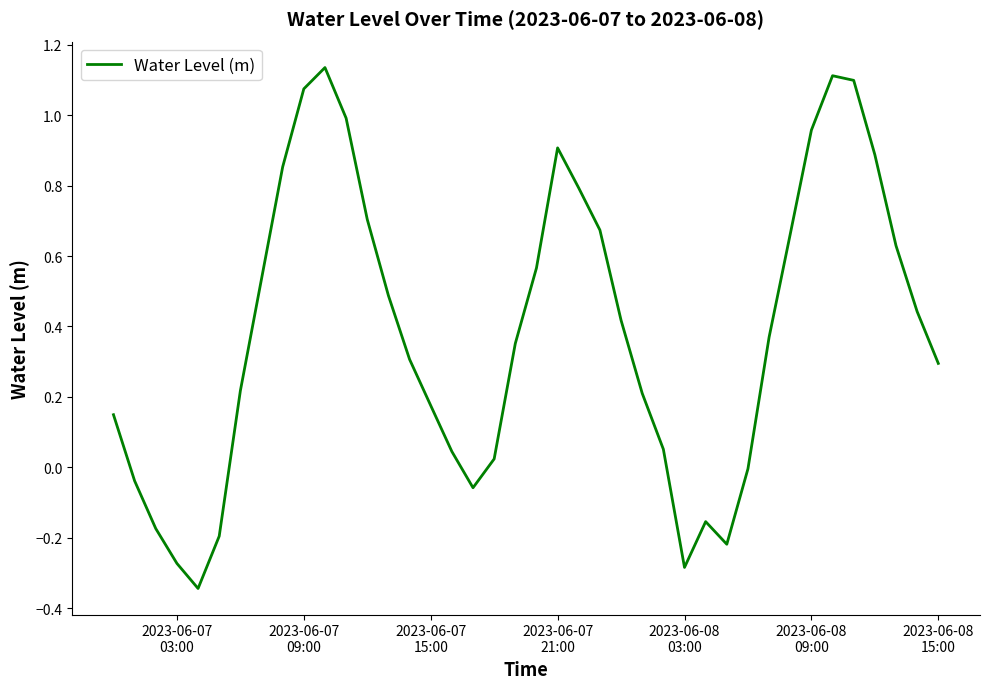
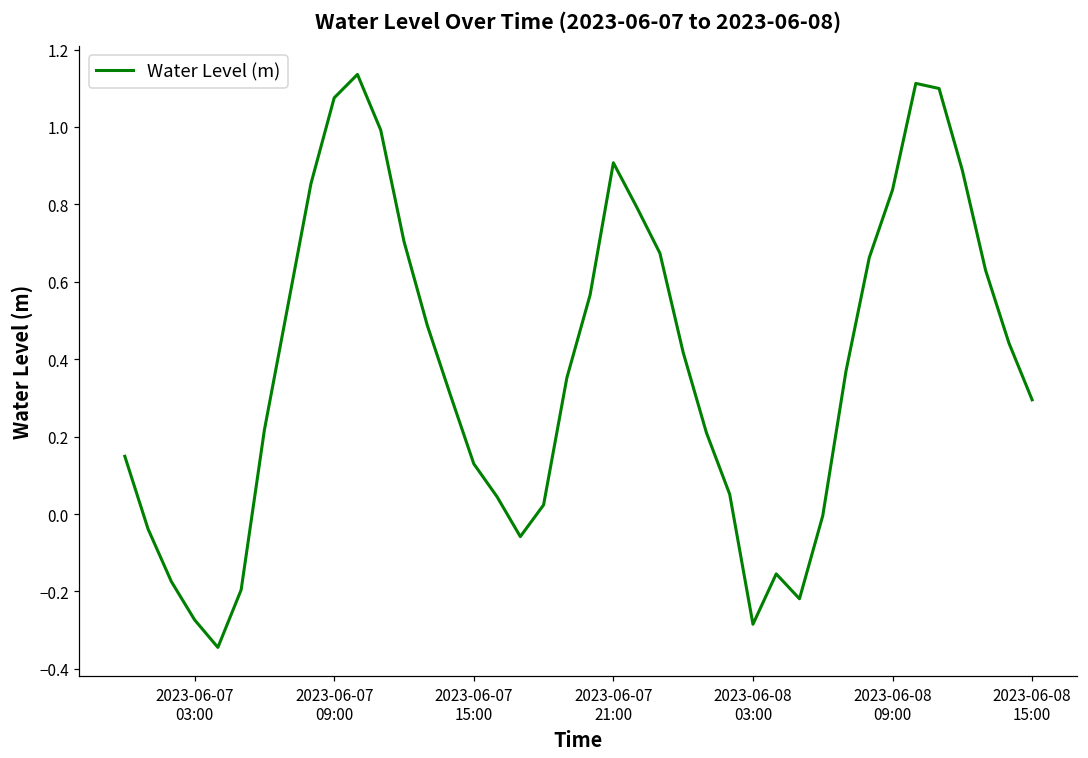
  {
    "2023-06-07 03:00": -0.27,
    "2023-06-07 09:00": 1.08,
-   "2023-06-07 15:00": 0.18,
+   "2023-06-07 15:00": 0.13,
    "2023-06-07 21:00": 0.91,
    "2023-06-08 03:00": -0.28,
-   "2023-06-08 09:00": 0.96,
+   "2023-06-08 09:00": 0.84,
    "2023-06-08 15:00": 0.30
  }
